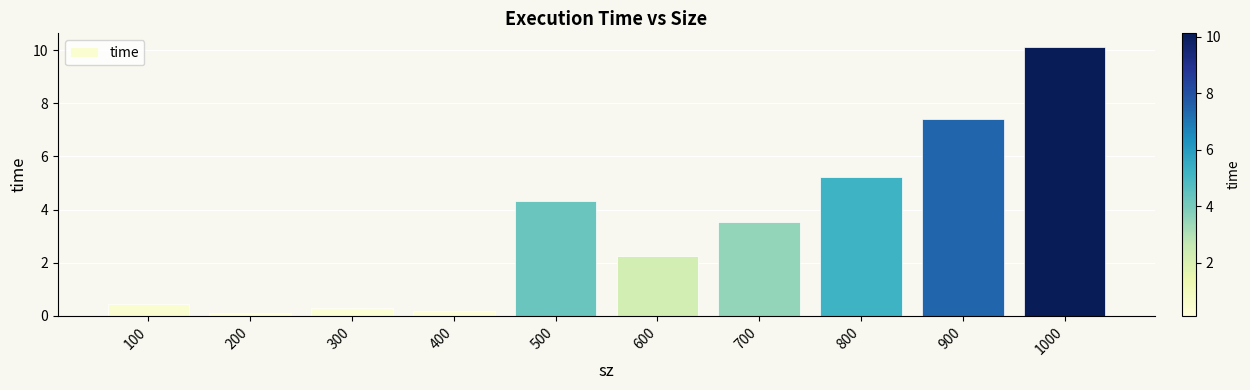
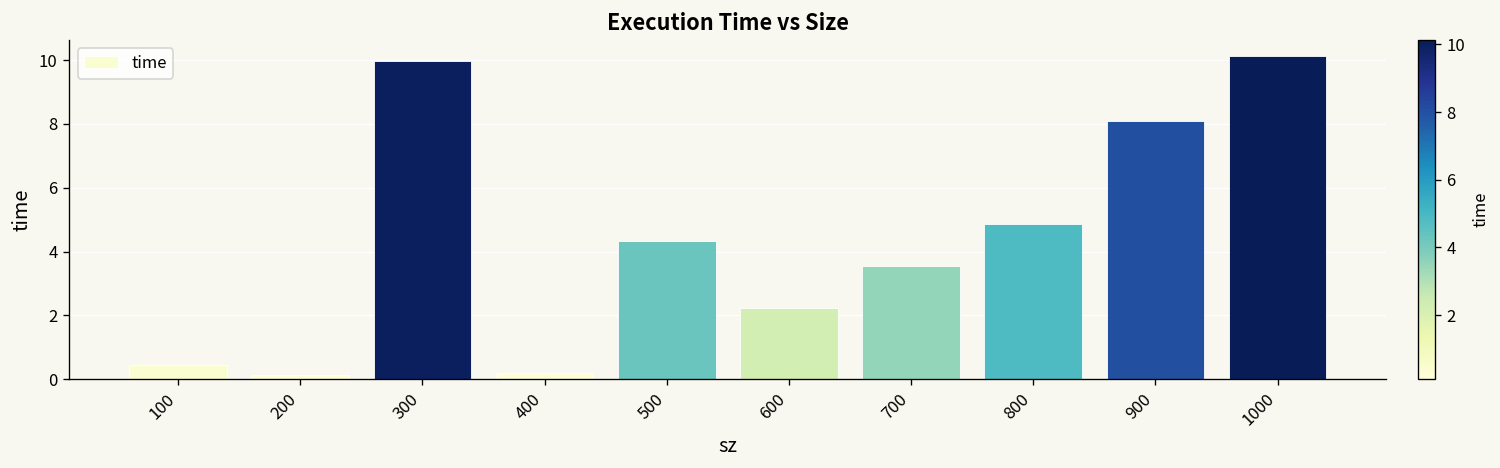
  {
    "100": 0.4,
    "200": 0.1,
-   "300": 0.3,
+   "300": 10.0,
    "400": 0.2,
    "500": 4.3,
    "600": 2.2,
    "700": 3.5,
-   "800": 5.2,
-   "900": 7.4,
+   "800": 4.9,
+   "900": 8.1,
    "1000": 10.1
  }
